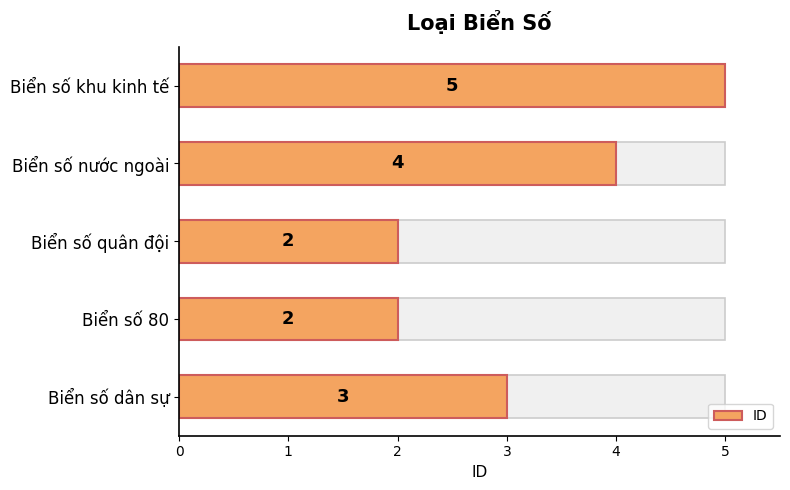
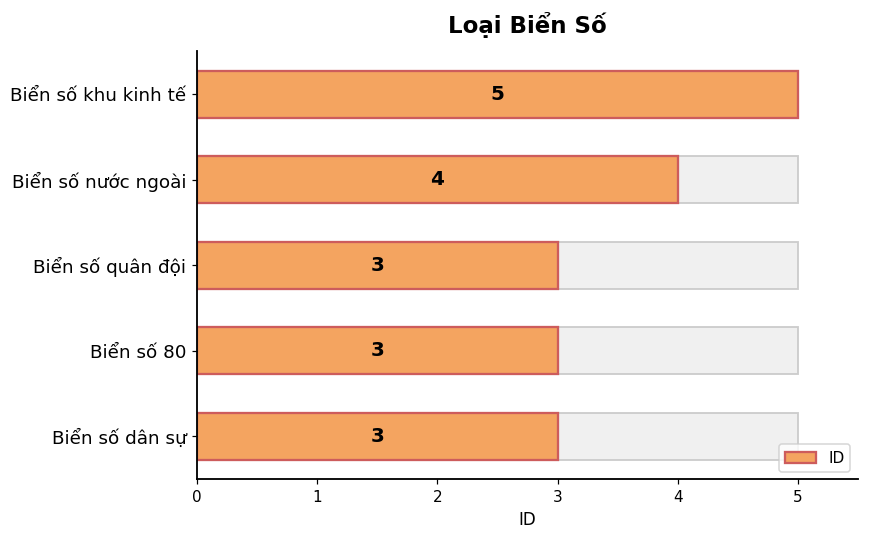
  {
    "ID": {
      "Biển số khu kinh tế": 5,
-     "Biển số quân đội": 2,
-     "Biển số 80": 2
+     "Biển số quân đội": 3,
+     "Biển số 80": 3
    }
  }
